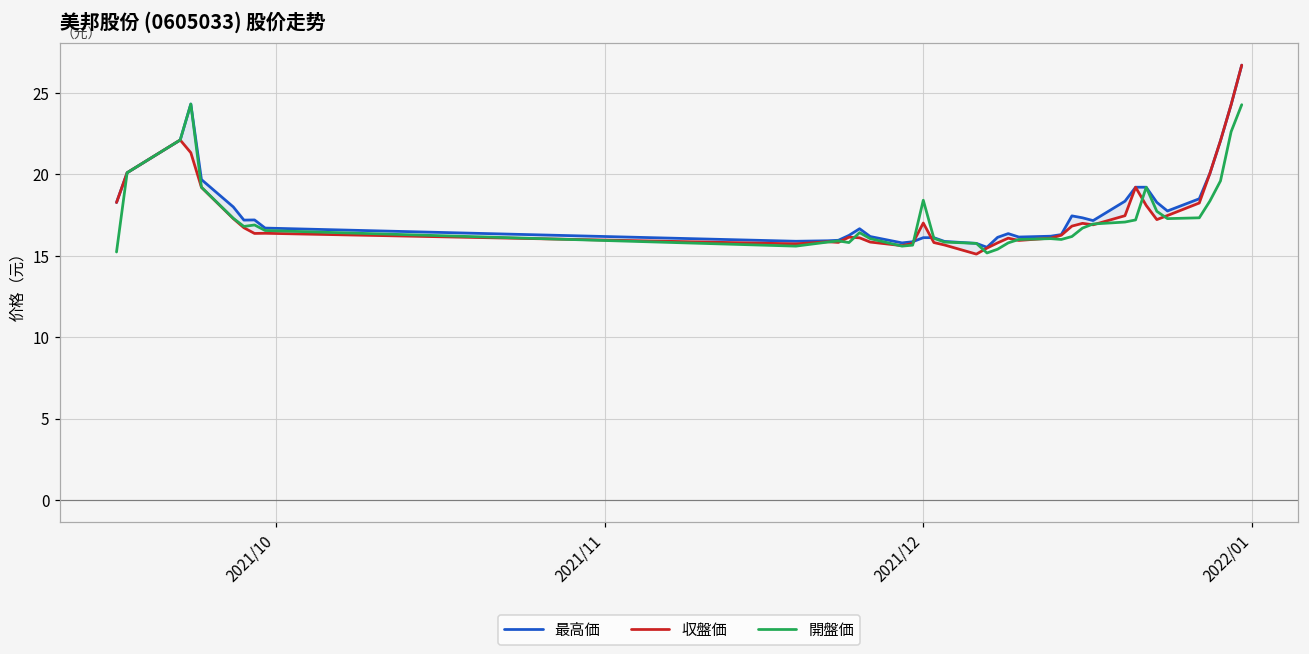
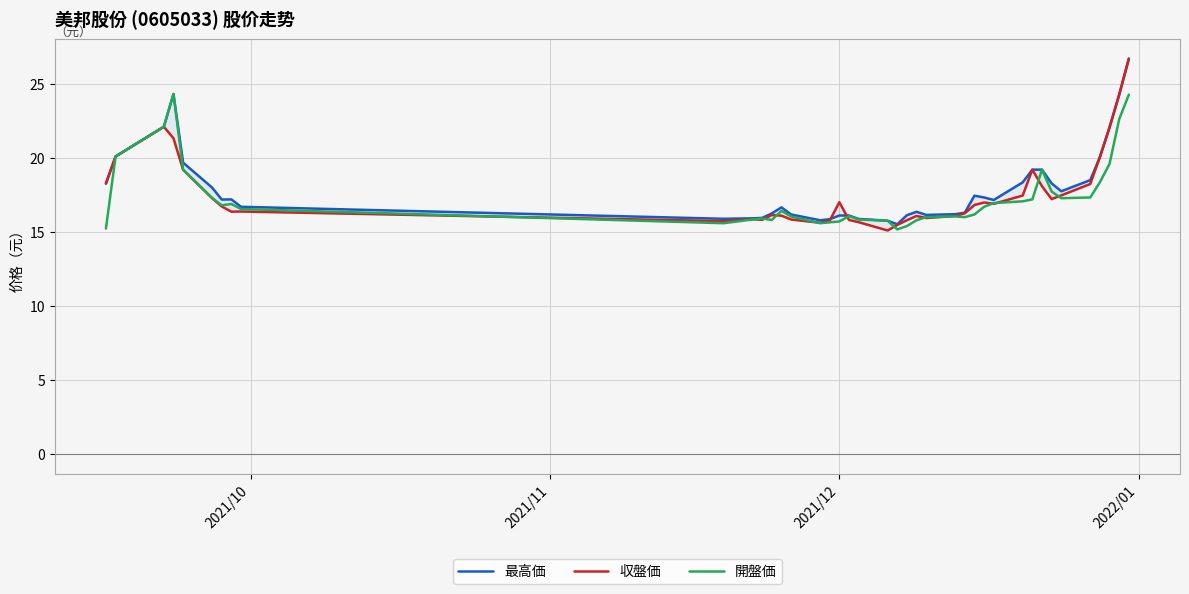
  {
    "開盤価": {
-     "2021/12": 18.4
+     "2021/12": 15.7
    }
  }
